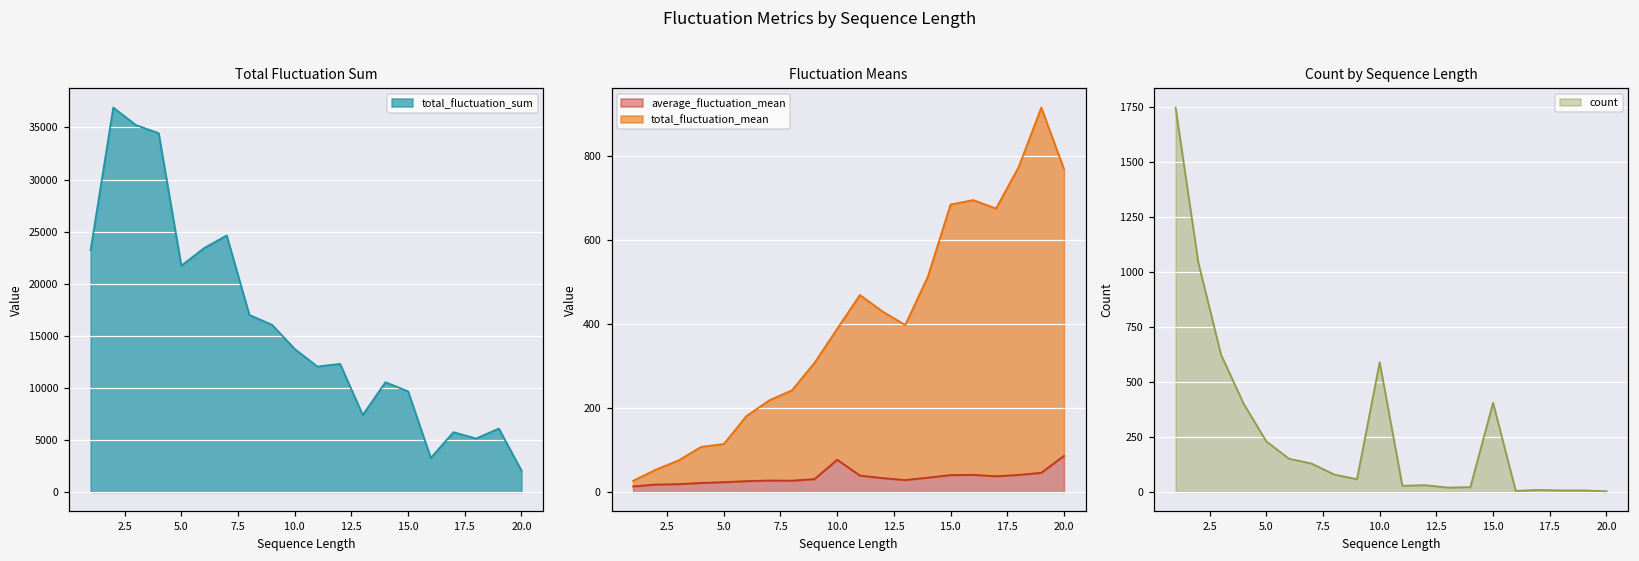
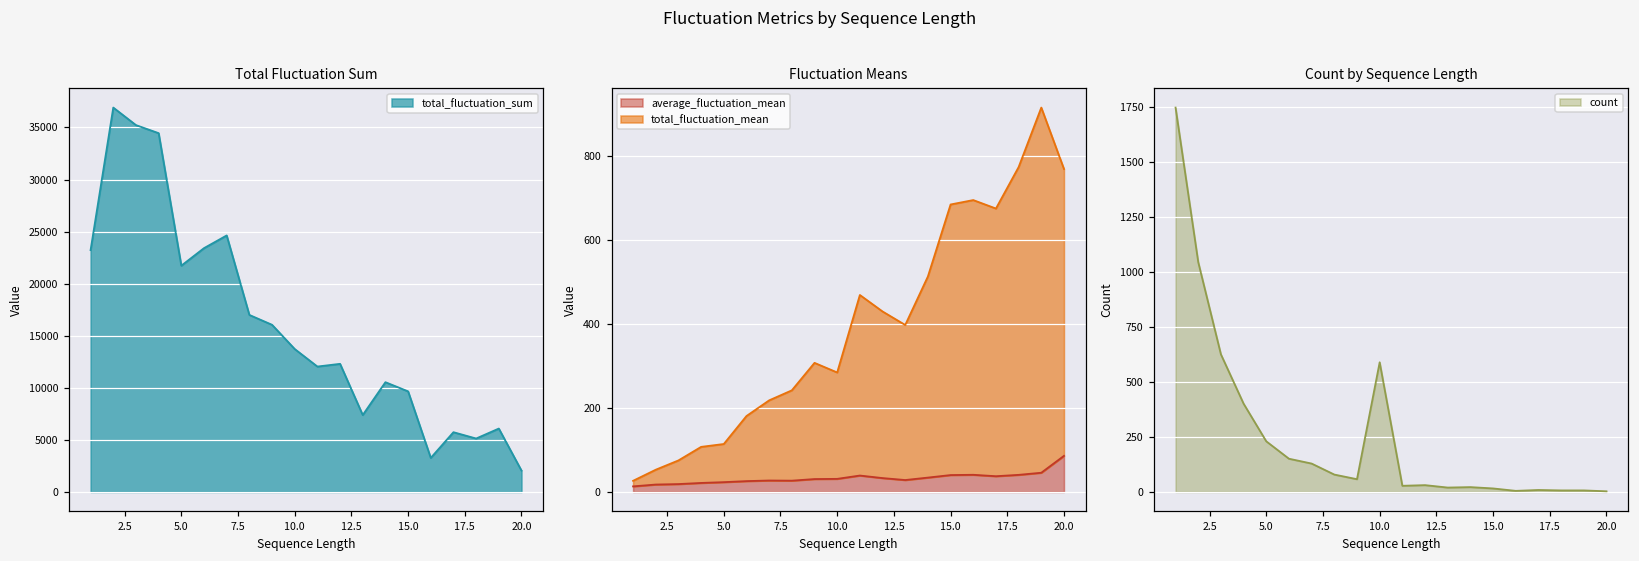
  {
    "Total Fluctuation Sum": {
      "5.0": 22000,
      "10.0": 14000,
      "15.0": 10000,
      "20.0": 2000
    },
    "Fluctuation Means": {
      "average_fluctuation_mean": {
        "5.0": 20,
-       "10.0": 80,
+       "10.0": 30,
        "15.0": 40,
        "20.0": 90
      },
      "total_fluctuation_mean": {
        "5.0": 90,
-       "10.0": 310,
+       "10.0": 250,
        "15.0": 640,
        "20.0": 680
      }
    },
    "Count by Sequence Length": {
      "5.0": 230,
      "10.0": 590,
-     "15.0": 410,
+     "15.0": 20,
      "20.0": 0
    }
  }
